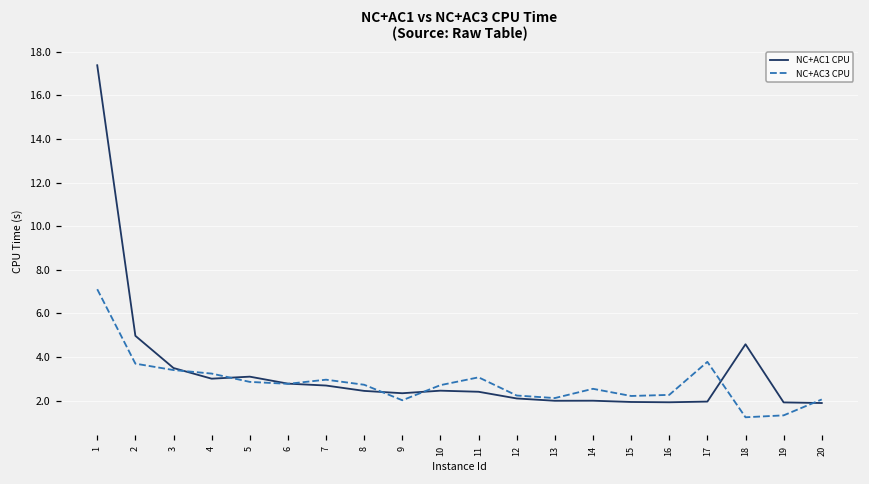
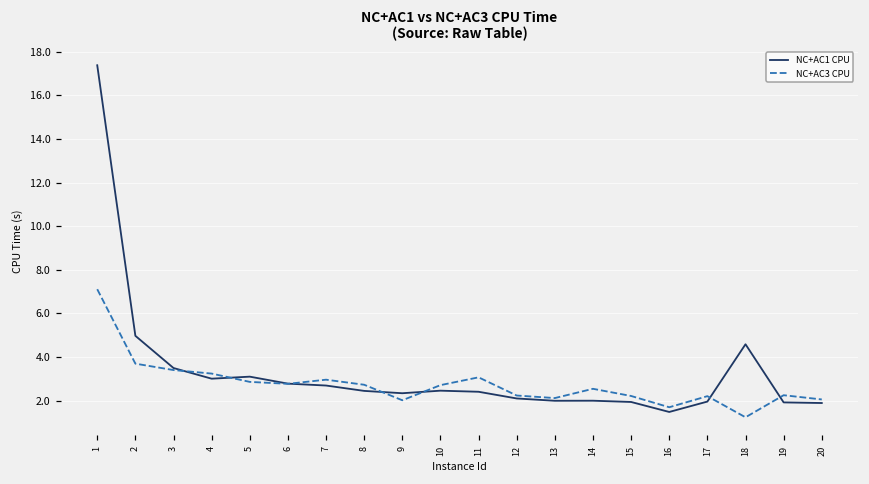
  {
    "NC+AC1 CPU": {
      "1": 17.4,
      "2": 5.0,
      "4": 3.0,
      "5": 3.1,
      "7": 2.7,
      "8": 2.4,
      "9": 2.3,
      "10": 2.5,
      "11": 2.4,
      "12": 2.1,
      "14": 2.0,
      "15": 1.9,
-     "16": 1.9,
+     "16": 1.5,
      "17": 2.0,
      "18": 4.6,
      "19": 1.9,
      "20": 1.9
    },
    "NC+AC3 CPU": {
      "1": 7.1,
      "2": 3.7,
      "4": 3.2,
      "5": 2.9,
      "7": 3.0,
      "8": 2.7,
      "9": 2.0,
      "10": 2.7,
      "11": 3.1,
      "12": 2.2,
      "14": 2.5,
      "15": 2.2,
-     "16": 2.3,
-     "17": 3.8,
+     "16": 1.7,
+     "17": 2.2,
      "18": 1.2,
-     "19": 1.3,
+     "19": 2.2,
      "20": 2.1
    }
  }
